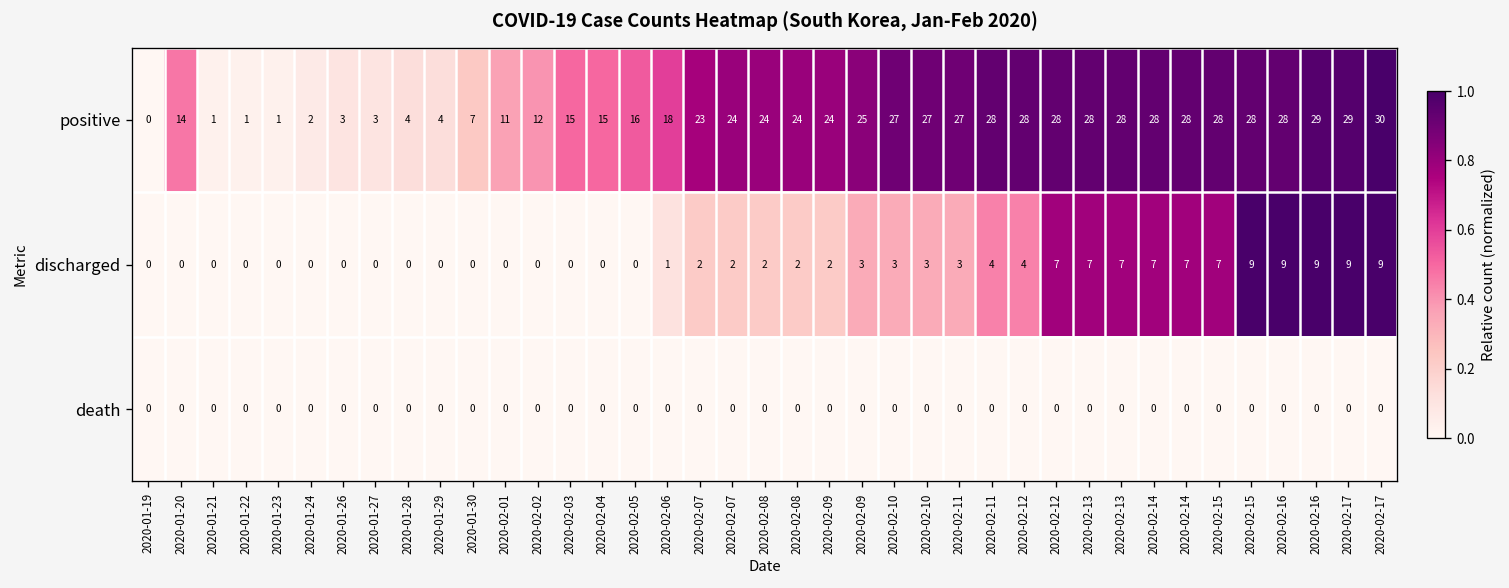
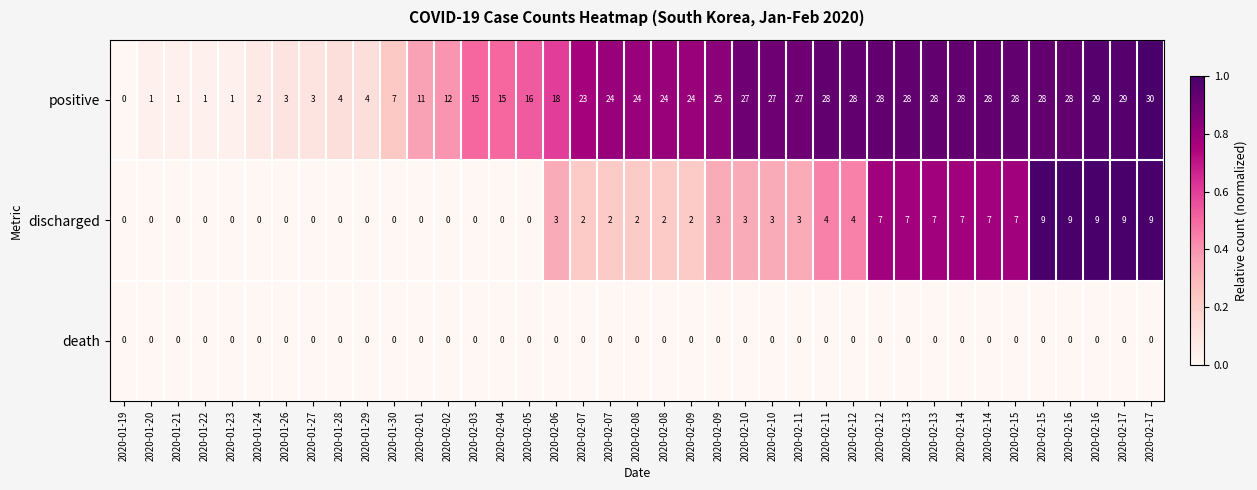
  {
    "positive": {
      "2020-01-19": 0,
-     "2020-01-20": 14,
+     "2020-01-20": 1,
      "2020-01-21": 1,
      "2020-01-22": 1,
      "2020-01-23": 1,
      "2020-01-24": 2,
      "2020-01-26": 3,
      "2020-01-27": 3,
      "2020-01-28": 4,
      "2020-01-29": 4,
      "2020-01-30": 7,
      "2020-02-01": 11,
      "2020-02-02": 12,
      "2020-02-03": 15,
      "2020-02-04": 15,
      "2020-02-05": 16,
      "2020-02-06": 18
    },
    "discharged": {
      "2020-01-19": 0,
      "2020-01-20": 0,
      "2020-01-21": 0,
      "2020-01-22": 0,
      "2020-01-23": 0,
      "2020-01-24": 0,
      "2020-01-26": 0,
      "2020-01-27": 0,
      "2020-01-28": 0,
      "2020-01-29": 0,
      "2020-01-30": 0,
      "2020-02-01": 0,
      "2020-02-02": 0,
      "2020-02-03": 0,
      "2020-02-04": 0,
      "2020-02-05": 0,
-     "2020-02-06": 1
+     "2020-02-06": 3
    },
    "death": {
      "2020-01-19": 0,
      "2020-01-20": 0,
      "2020-01-21": 0,
      "2020-01-22": 0,
      "2020-01-23": 0,
      "2020-01-24": 0,
      "2020-01-26": 0,
      "2020-01-27": 0,
      "2020-01-28": 0,
      "2020-01-29": 0,
      "2020-01-30": 0,
      "2020-02-01": 0,
      "2020-02-02": 0,
      "2020-02-03": 0,
      "2020-02-04": 0,
      "2020-02-05": 0,
      "2020-02-06": 0
    }
  }
